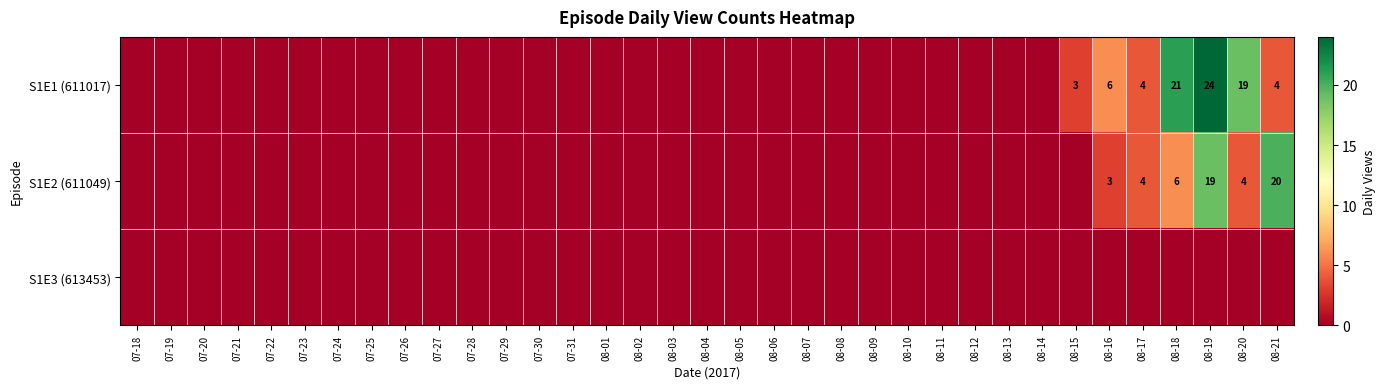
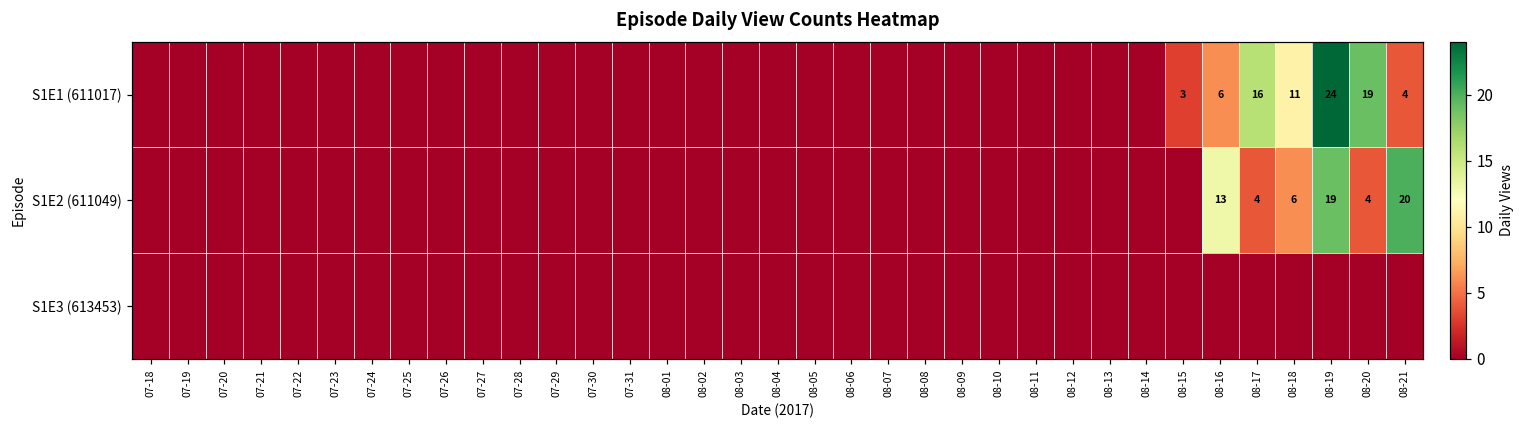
  {
    "S1E1 (611017)": {
      "08-15": 3,
      "08-16": 6,
-     "08-17": 4,
-     "08-18": 21,
+     "08-17": 16,
+     "08-18": 11,
      "08-19": 24,
      "08-20": 19,
      "08-21": 4
    },
    "S1E2 (611049)": {
-     "08-16": 3,
+     "08-16": 13,
      "08-17": 4,
      "08-18": 6,
      "08-19": 19,
      "08-20": 4,
      "08-21": 20
    }
  }
